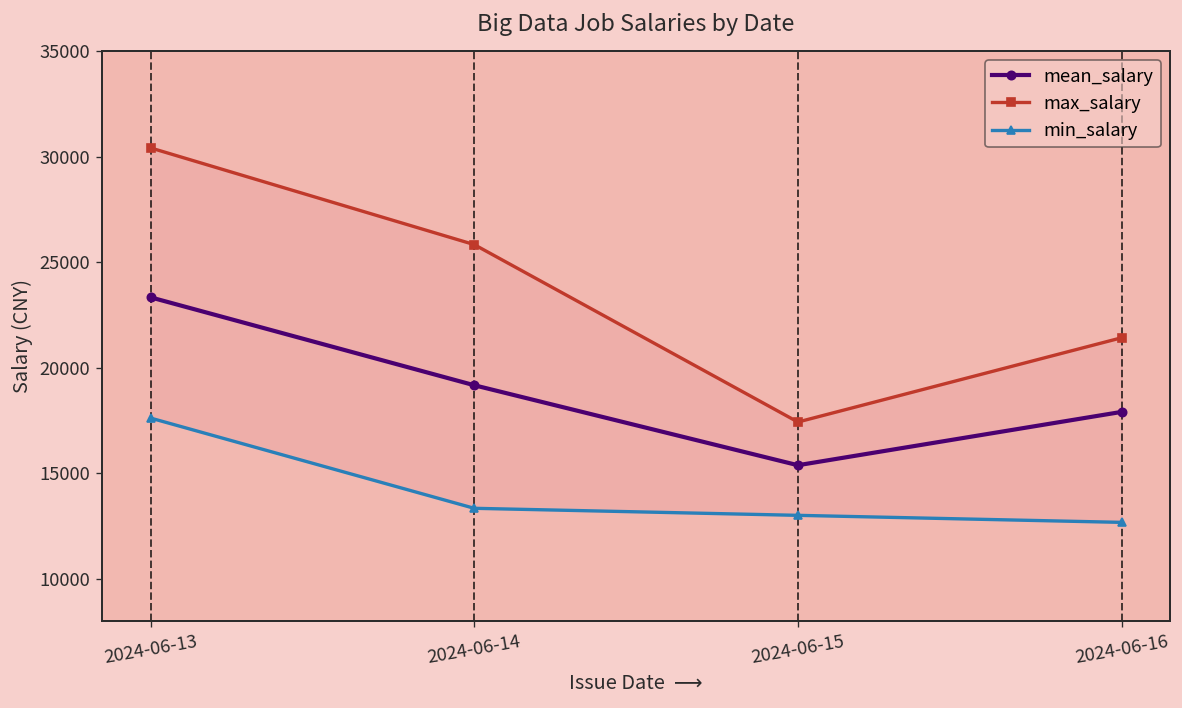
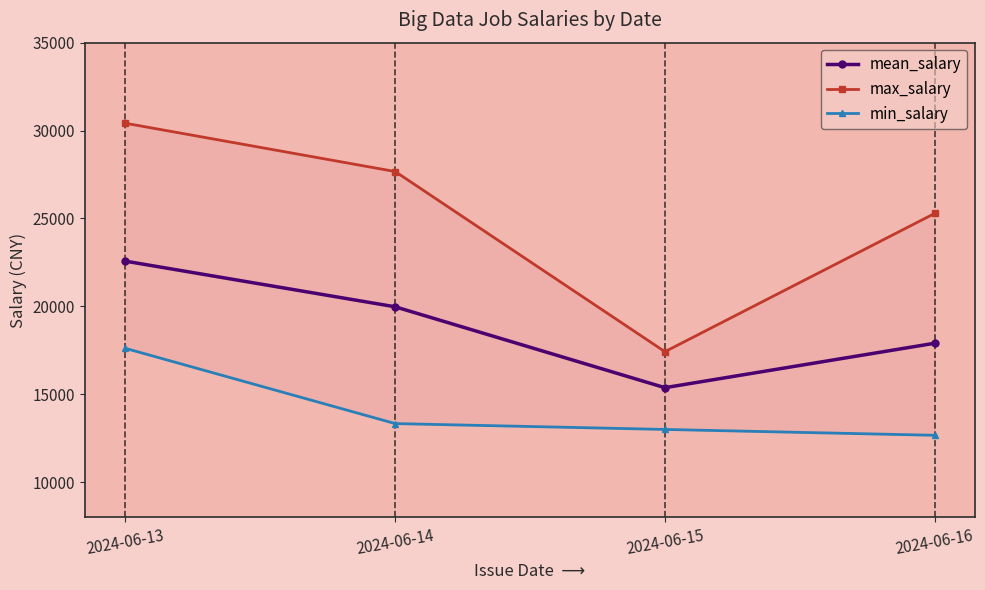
  {
    "mean_salary": {
-     "2024-06-13": 23300,
-     "2024-06-14": 19200,
+     "2024-06-13": 22600,
+     "2024-06-14": 20000,
      "2024-06-15": 15400,
      "2024-06-16": 17900
    },
    "max_salary": {
      "2024-06-13": 30400,
-     "2024-06-14": 25800,
+     "2024-06-14": 27700,
      "2024-06-15": 17400,
-     "2024-06-16": 21400
+     "2024-06-16": 25300
    },
    "min_salary": {
      "2024-06-13": 17600,
      "2024-06-14": 13300,
      "2024-06-15": 13000,
      "2024-06-16": 12700
    }
  }
